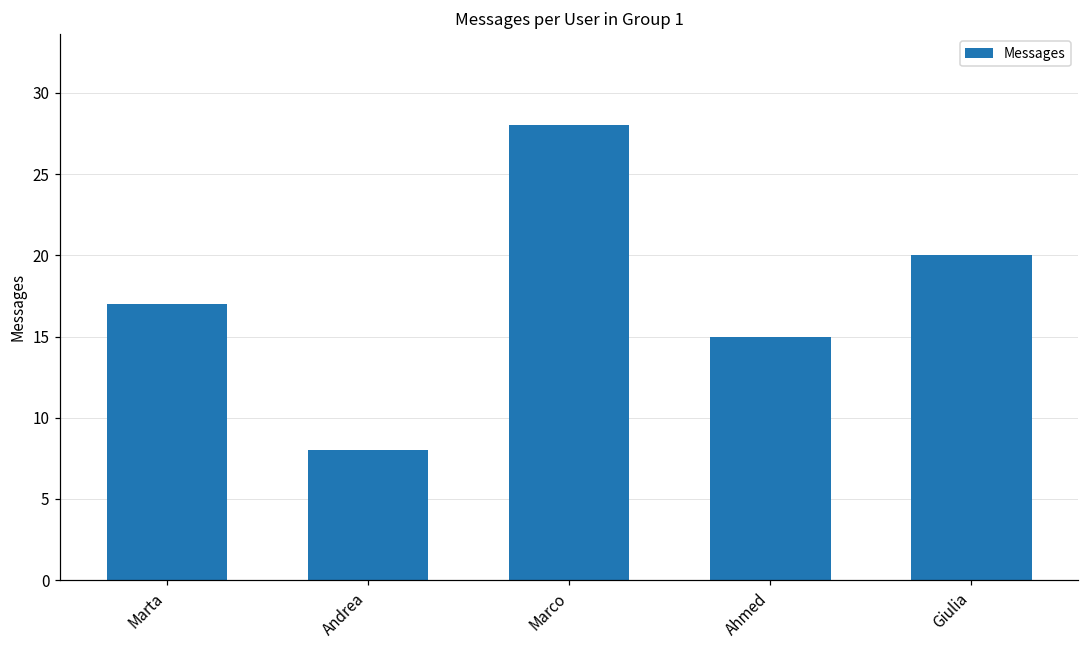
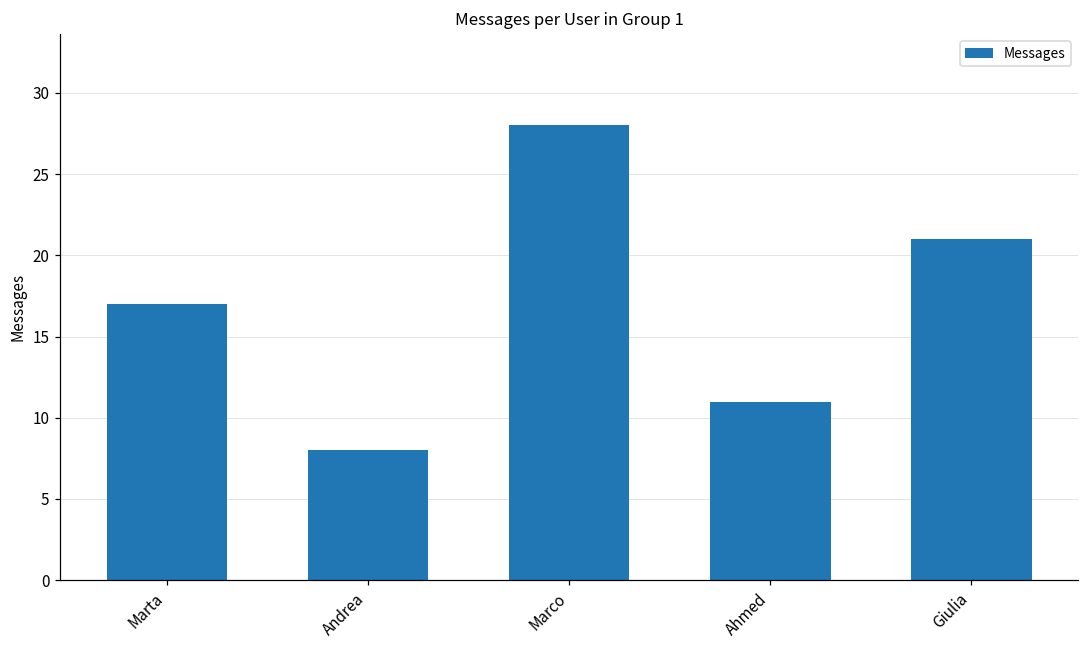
  {
    "Marta": 17,
    "Andrea": 8,
    "Marco": 28,
-   "Ahmed": 15,
-   "Giulia": 20
+   "Ahmed": 11,
+   "Giulia": 21
  }
